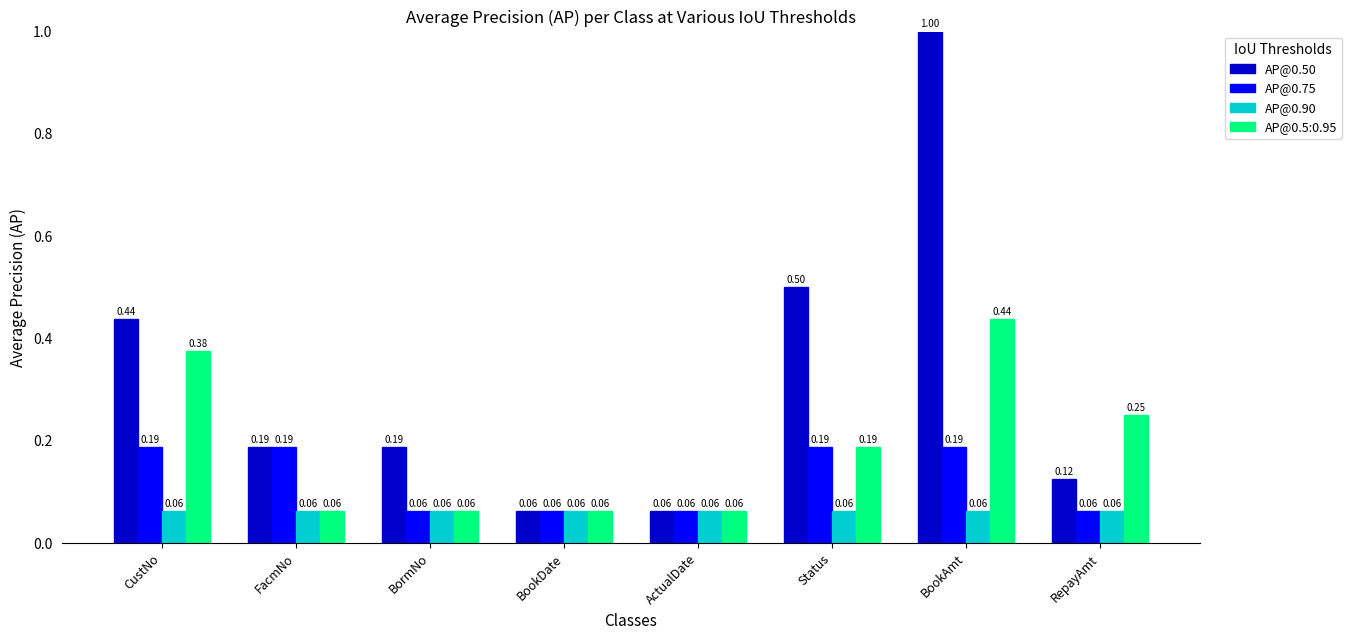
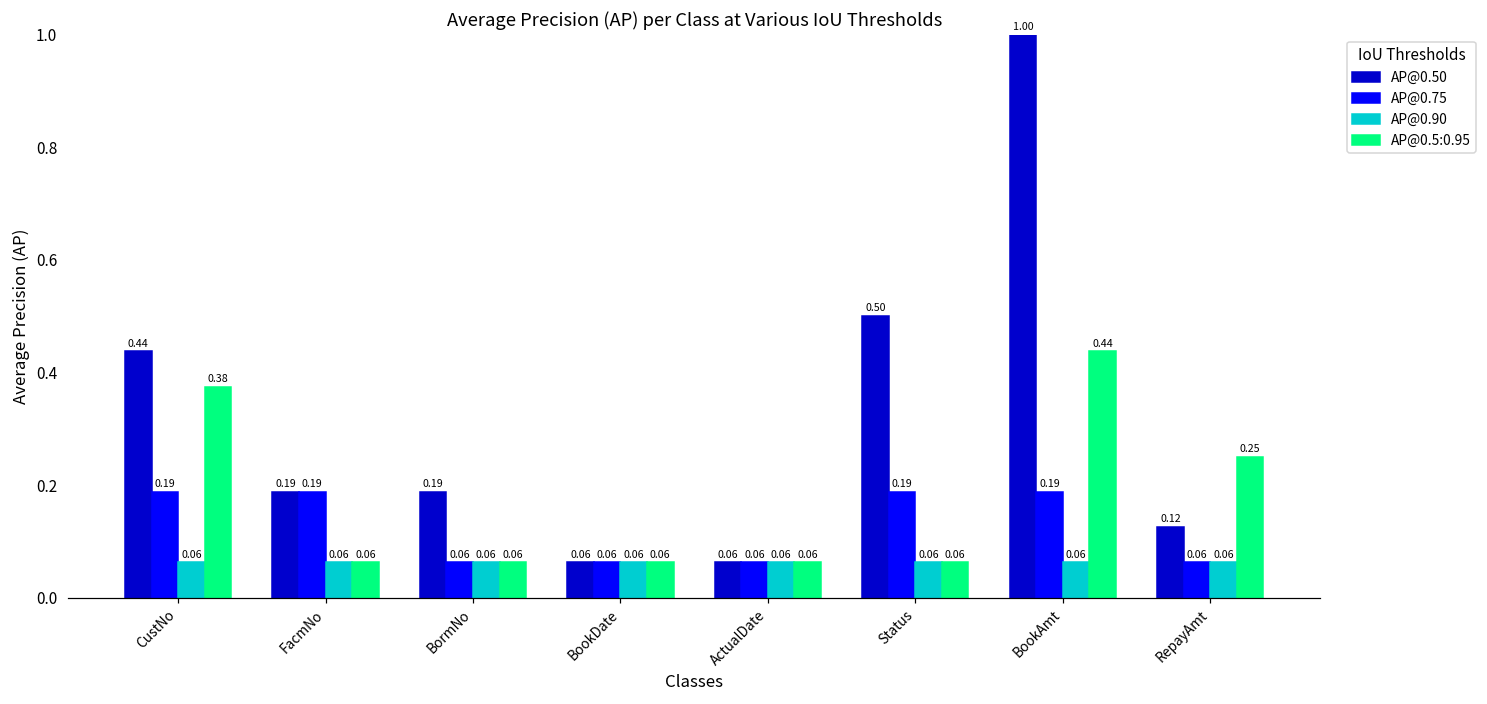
  {
    "AP@0.90": {
      "CustNo": 0.06,
      "FacmNo": 0.06,
      "BormNo": 0.06,
      "BookDate": 0.06,
      "ActualDate": 0.06,
      "Status": 0.06,
      "BookAmt": 0.06,
      "RepayAmt": 0.06
    },
    "AP@0.5:0.95": {
      "CustNo": 0.38,
      "FacmNo": 0.06,
      "BormNo": 0.06,
      "BookDate": 0.06,
      "ActualDate": 0.06,
-     "Status": 0.19,
+     "Status": 0.06,
      "BookAmt": 0.44,
      "RepayAmt": 0.25
    }
  }
